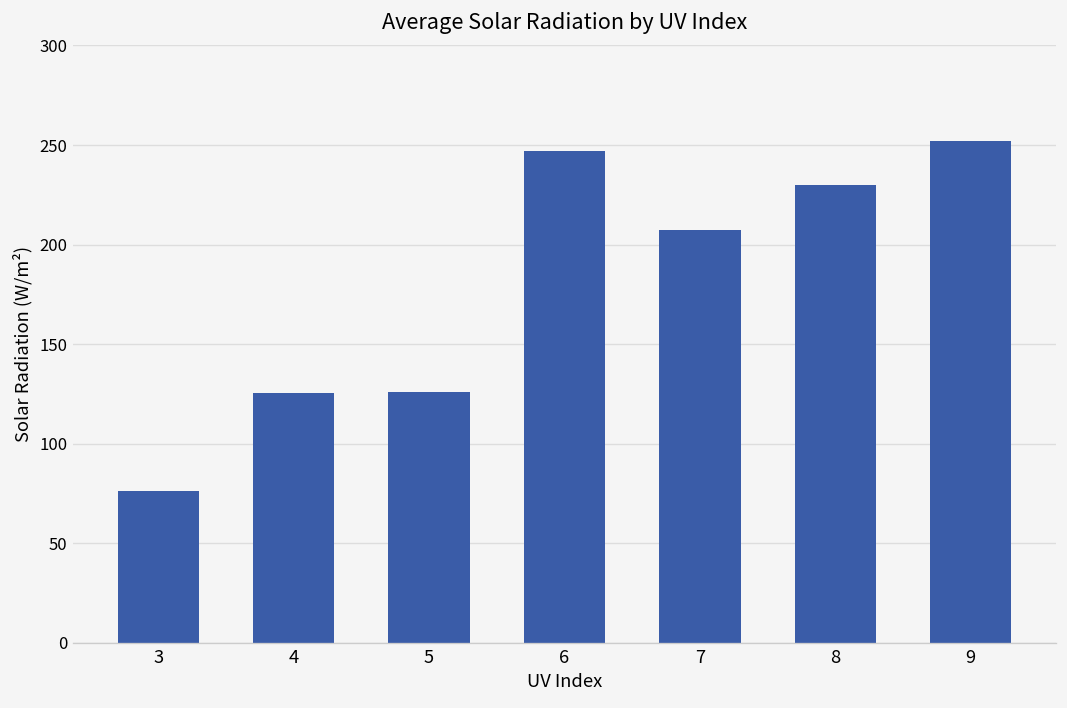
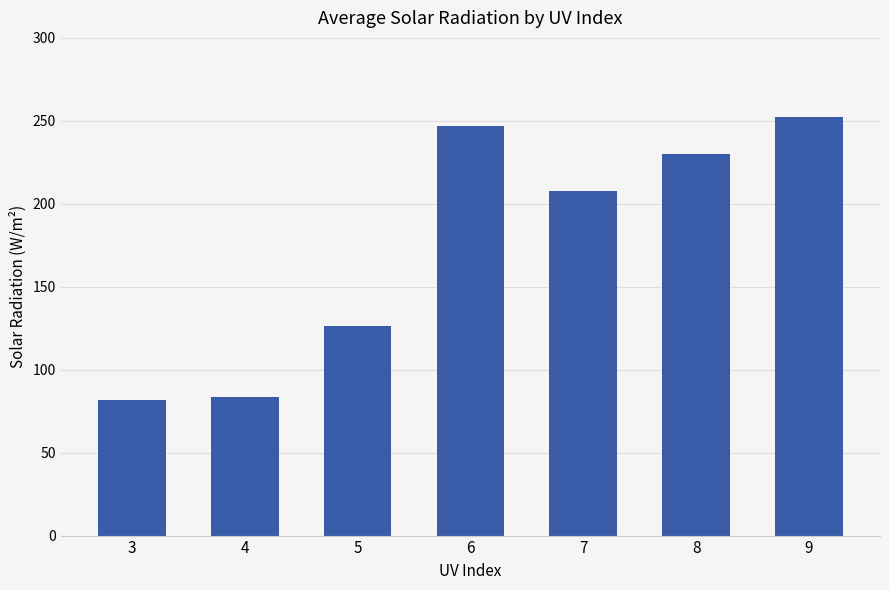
  {
-   "3": 76,
-   "4": 126,
+   "3": 82,
+   "4": 83,
    "5": 126,
    "6": 247,
    "7": 207,
    "8": 230,
    "9": 252
  }
